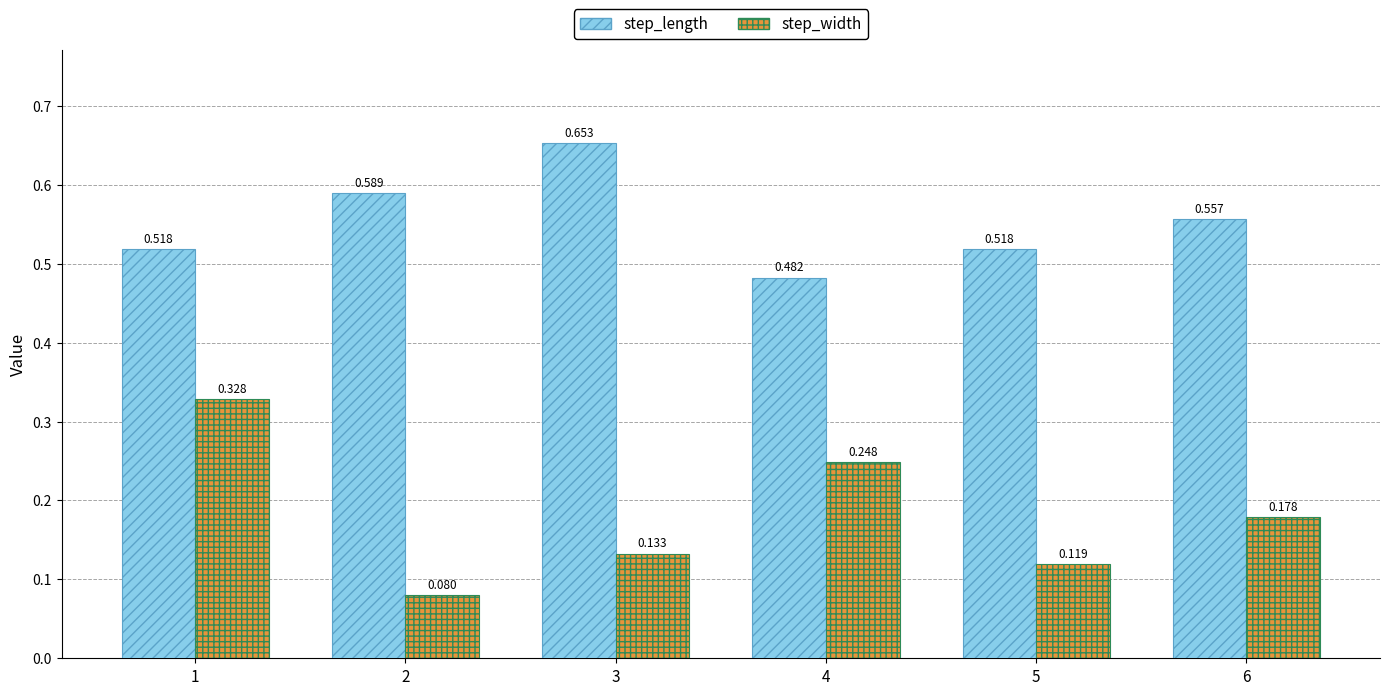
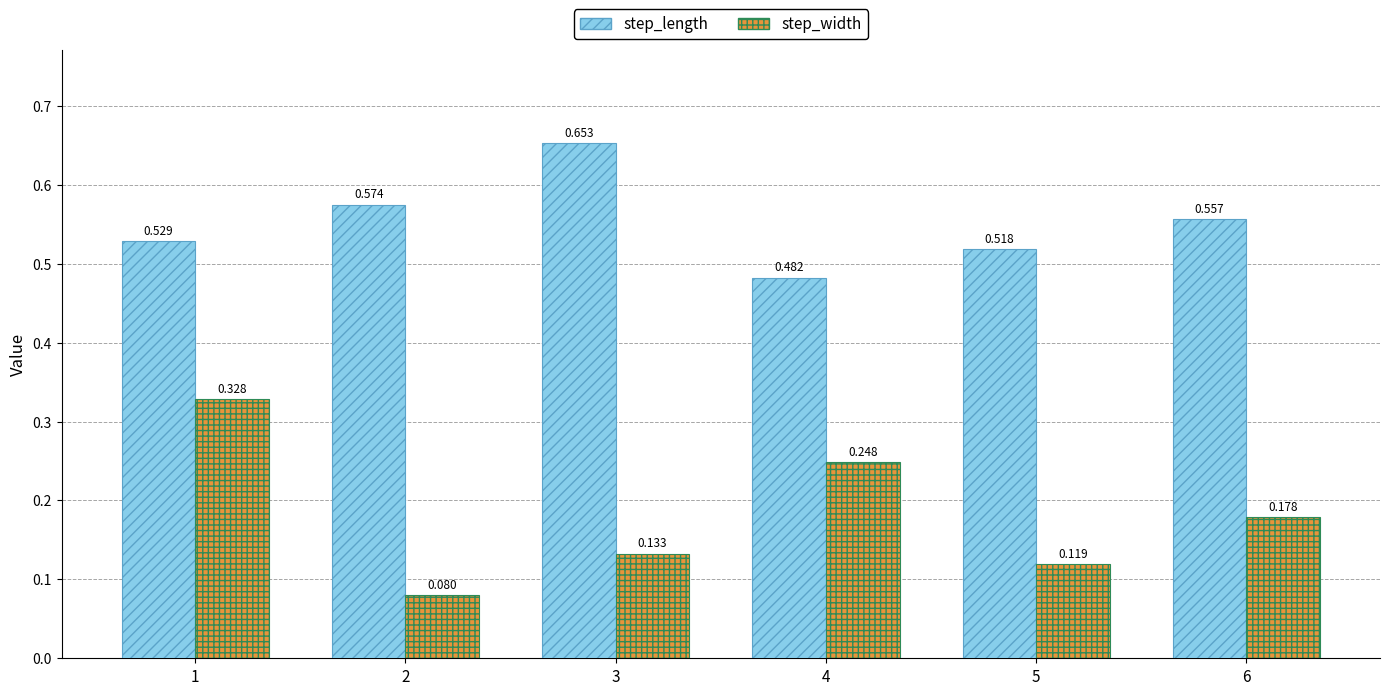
  {
    "step_length": {
-     "1": 0.518,
-     "2": 0.589,
+     "1": 0.529,
+     "2": 0.574,
      "3": 0.653,
      "4": 0.482,
      "5": 0.518,
      "6": 0.557
    },
    "step_width": {
      "1": 0.328,
      "2": 0.080,
      "3": 0.133,
      "4": 0.248,
      "5": 0.119,
      "6": 0.178
    }
  }
